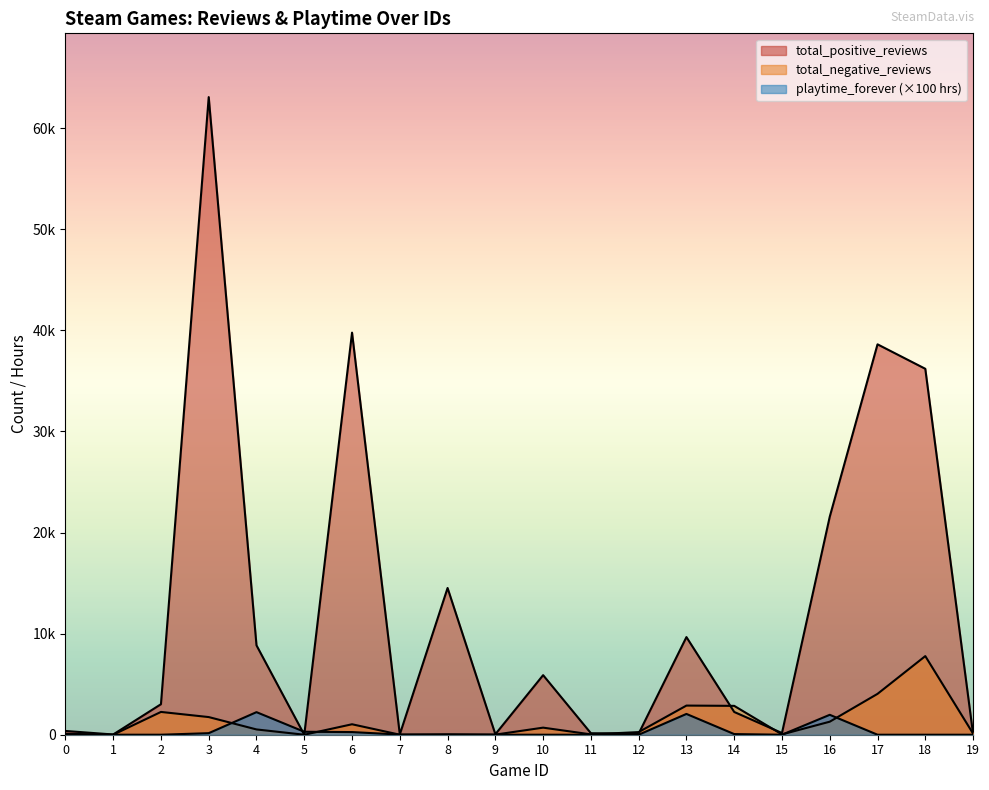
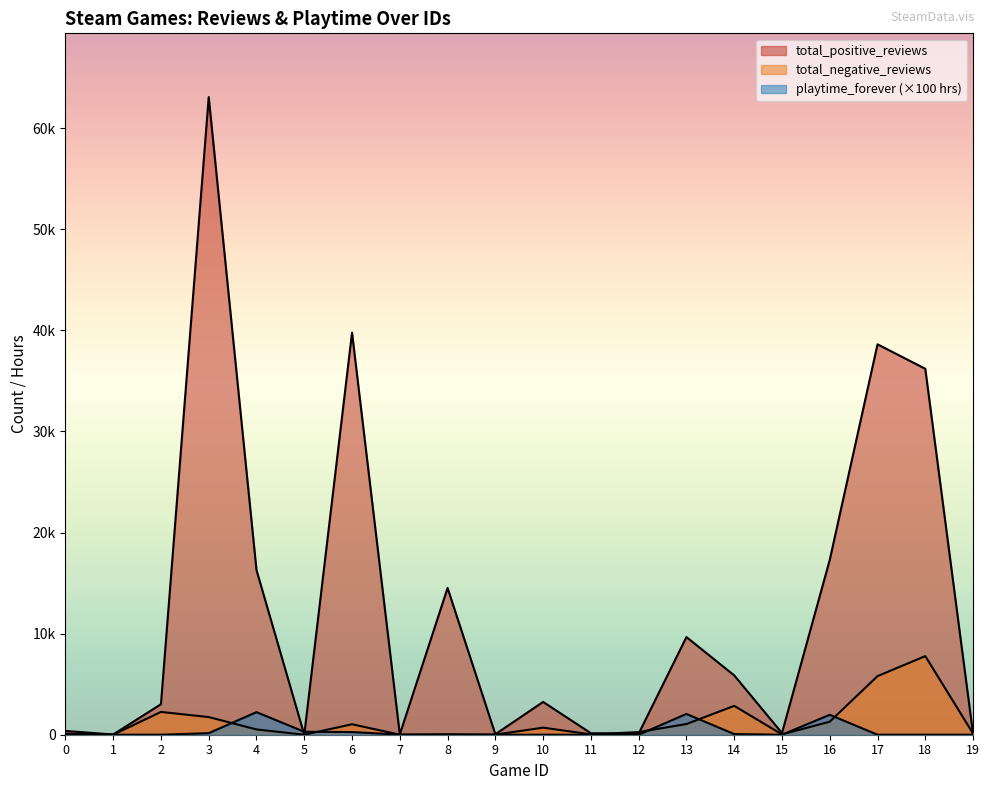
  {
    "total_positive_reviews": {
      "0": 400,
      "2": 3000,
      "3": 63100,
-     "4": 8800,
+     "4": 16300,
      "6": 39800,
      "8": 14500,
-     "10": 5900,
+     "10": 3200,
      "13": 9700,
-     "14": 2300,
-     "16": 21600,
+     "14": 5900,
+     "16": 17300,
      "17": 38600,
      "18": 36200
    },
    "total_negative_reviews": {
      "2": 2300,
      "3": 1700,
      "4": 500,
      "6": 1000,
      "10": 700,
-     "13": 2900,
+     "13": 1100,
      "14": 2900,
      "16": 1300,
-     "17": 4000,
+     "17": 5800,
      "18": 7800
    },
    "playtime_forever (×100 hrs)": {
      "2": 0,
      "3": 200,
      "4": 2200,
      "5": 300,
      "6": 300,
      "10": 0,
      "13": 2100,
      "14": 100,
      "16": 2000,
      "17": 0,
      "18": 0
    }
  }
